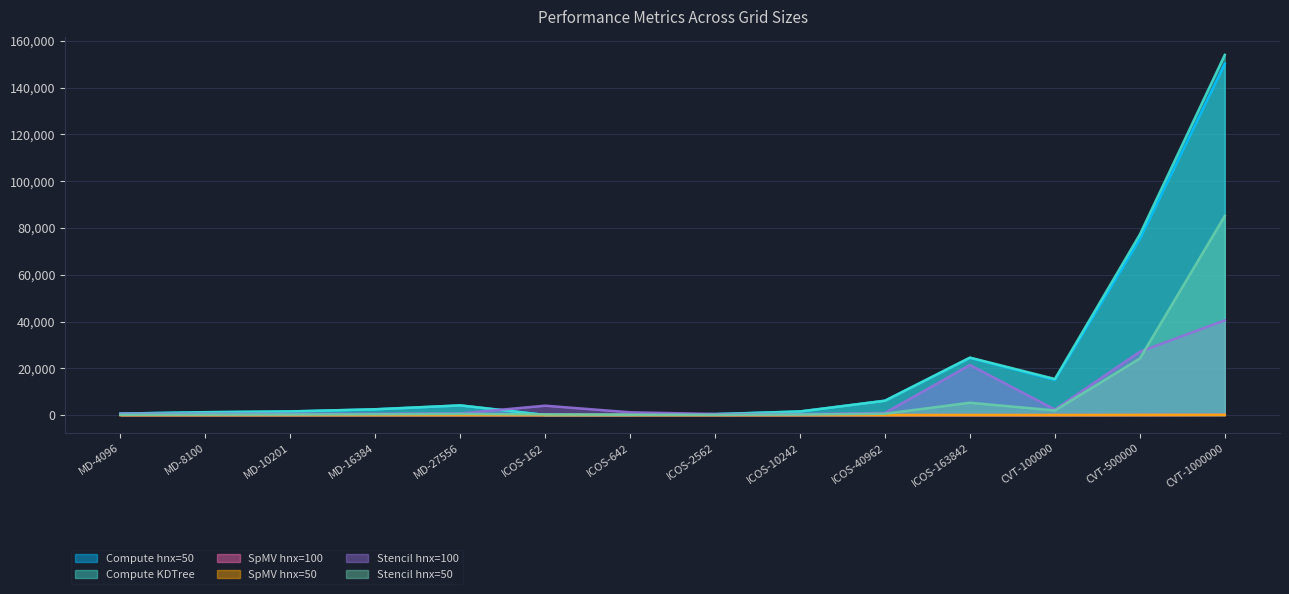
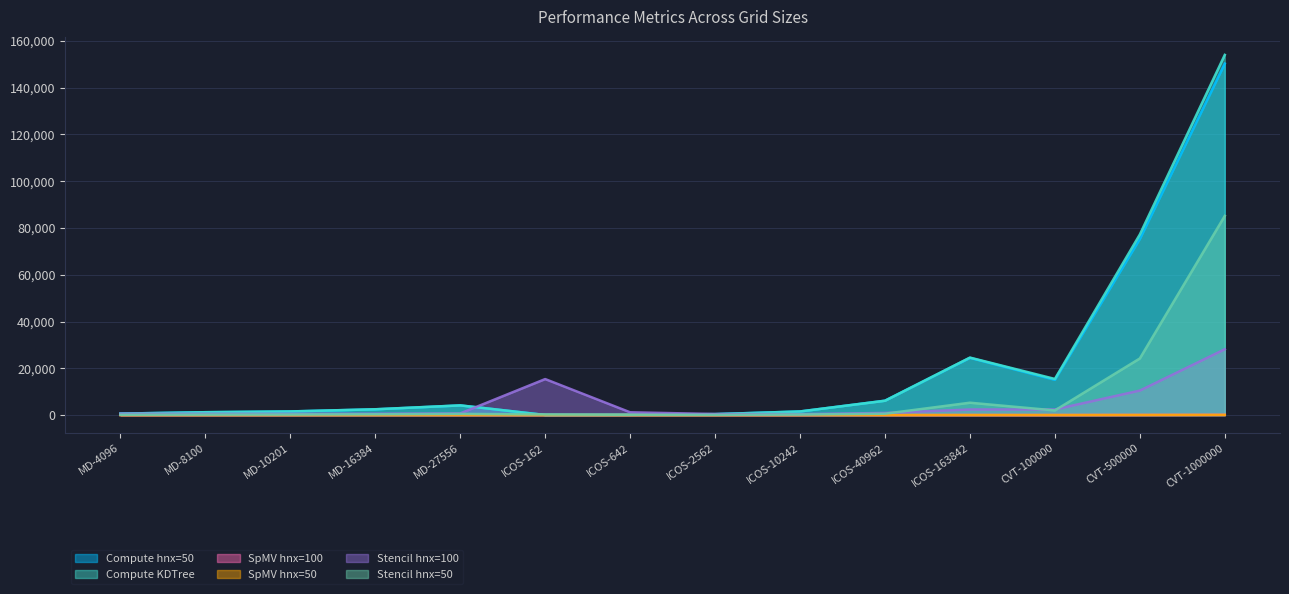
  {
    "SpMV hnx=50": {
      "ICOS-163842": "0",
      "CVT-100000": "0",
      "CVT-500000": "0",
      "CVT-1000000": "0"
    },
    "Stencil hnx=100": {
-     "ICOS-162": "4,000",
-     "ICOS-163842": "21,000",
-     "CVT-500000": "27,000",
-     "CVT-1000000": "41,000"
+     "ICOS-162": "15,000",
+     "ICOS-163842": "2,000",
+     "CVT-500000": "10,000",
+     "CVT-1000000": "28,000"
    }
  }
